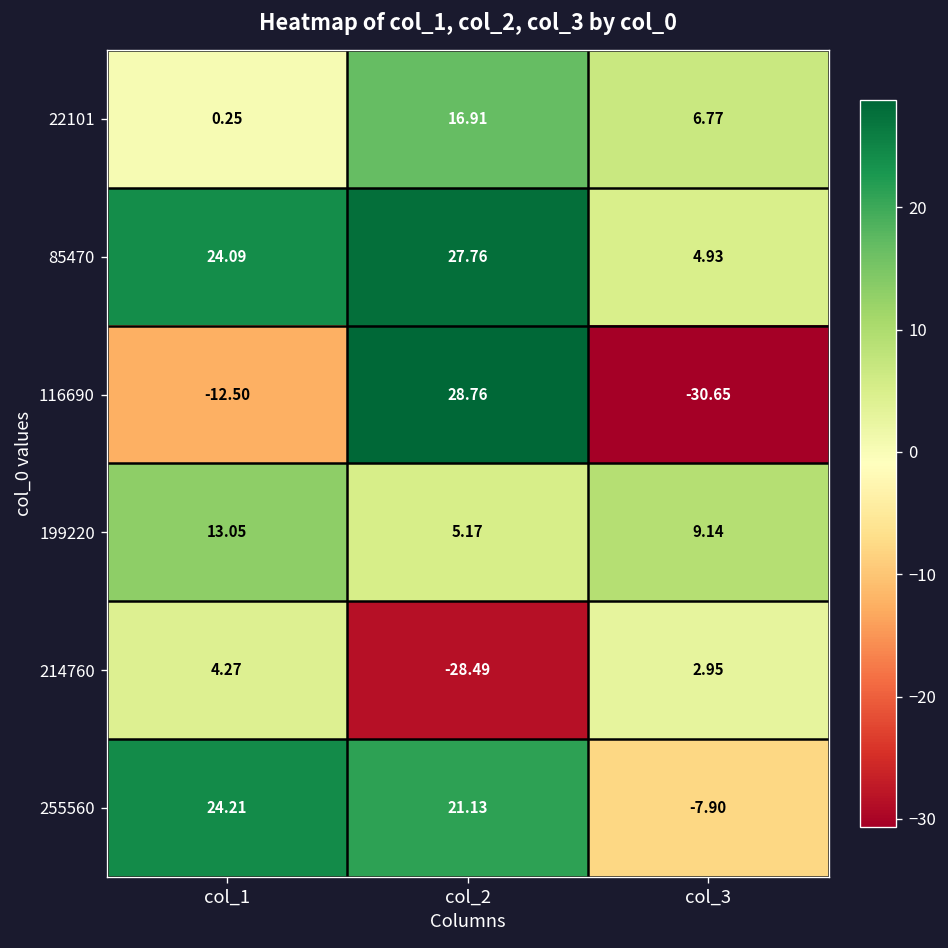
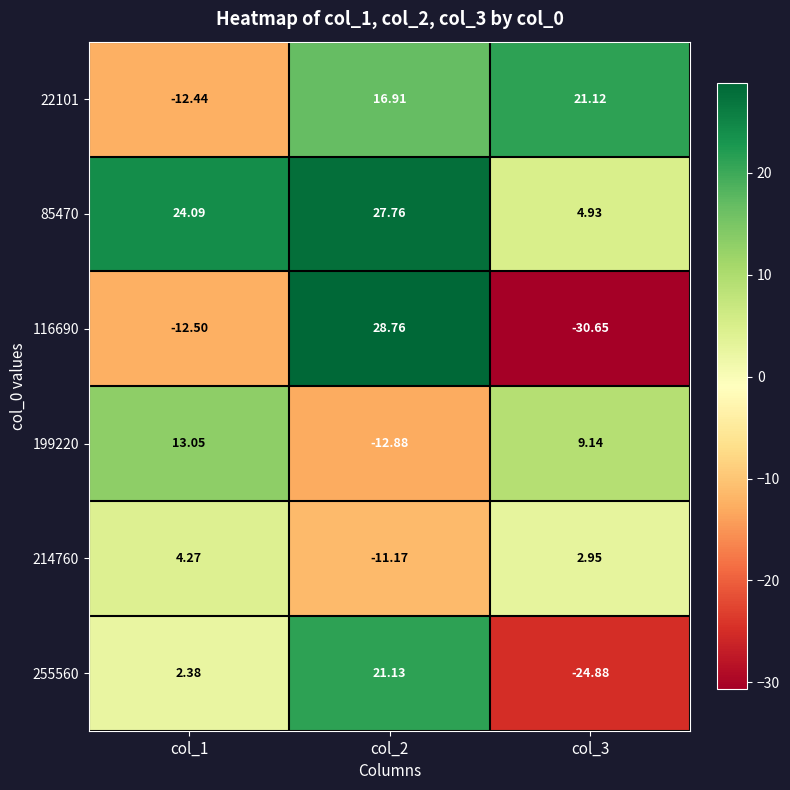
  {
    "22101": {
-     "col_1": 0.25,
+     "col_1": -12.44,
      "col_2": 16.91,
-     "col_3": 6.77
+     "col_3": 21.12
    },
    "85470": {
      "col_1": 24.09,
      "col_2": 27.76,
      "col_3": 4.93
    },
    "116690": {
      "col_1": -12.50,
      "col_2": 28.76,
      "col_3": -30.65
    },
    "199220": {
      "col_1": 13.05,
-     "col_2": 5.17,
+     "col_2": -12.88,
      "col_3": 9.14
    },
    "214760": {
      "col_1": 4.27,
-     "col_2": -28.49,
+     "col_2": -11.17,
      "col_3": 2.95
    },
    "255560": {
-     "col_1": 24.21,
+     "col_1": 2.38,
      "col_2": 21.13,
-     "col_3": -7.90
+     "col_3": -24.88
    }
  }
